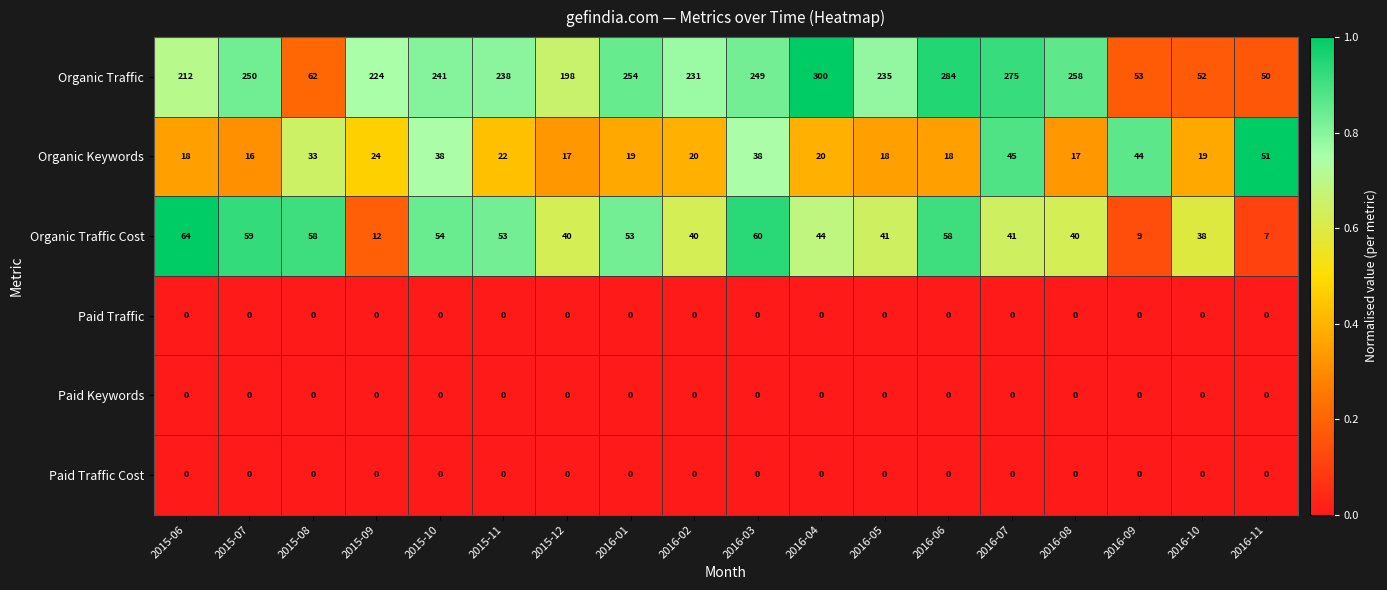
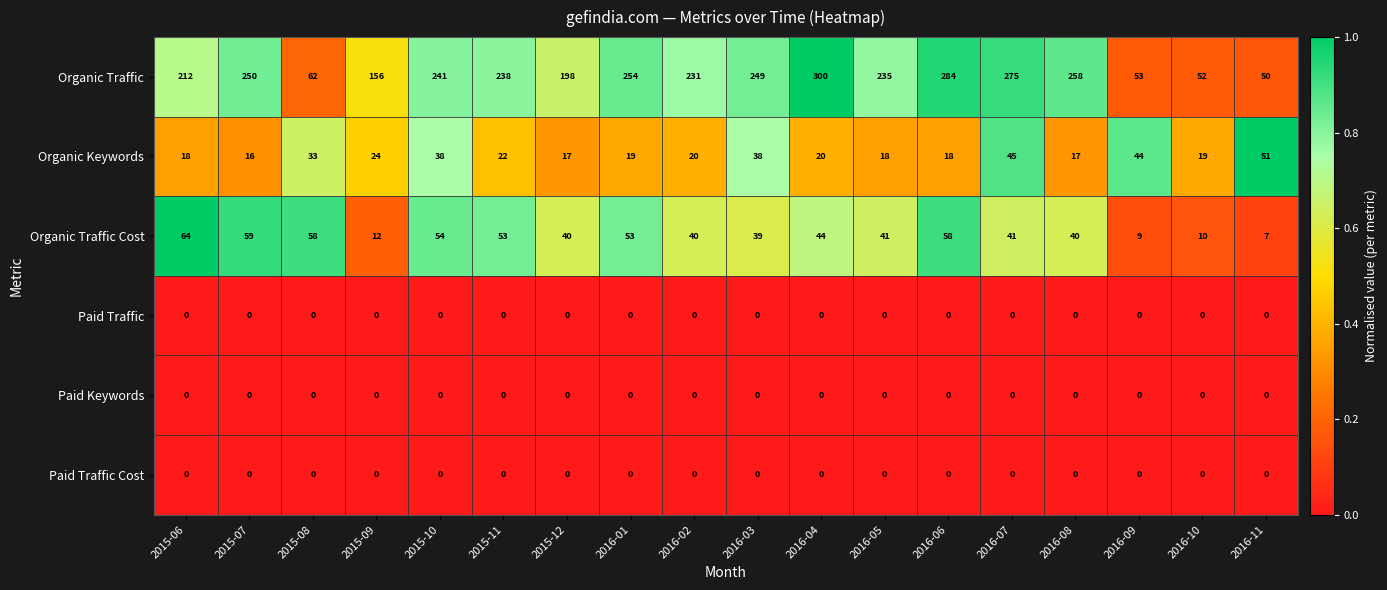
  {
    "Organic Traffic": {
      "2015-06": 212,
      "2015-07": 250,
      "2015-08": 62,
-     "2015-09": 224,
+     "2015-09": 156,
      "2015-10": 241,
      "2015-11": 238,
      "2015-12": 198,
      "2016-01": 254,
      "2016-02": 231,
      "2016-03": 249,
      "2016-04": 300,
      "2016-05": 235,
      "2016-06": 284,
      "2016-07": 275,
      "2016-08": 258,
      "2016-09": 53,
      "2016-10": 52,
      "2016-11": 50
    },
    "Organic Keywords": {
      "2015-06": 18,
      "2015-07": 16,
      "2015-08": 33,
      "2015-09": 24,
      "2015-10": 38,
      "2015-11": 22,
      "2015-12": 17,
      "2016-01": 19,
      "2016-02": 20,
      "2016-03": 38,
      "2016-04": 20,
      "2016-05": 18,
      "2016-06": 18,
      "2016-07": 45,
      "2016-08": 17,
      "2016-09": 44,
      "2016-10": 19,
      "2016-11": 51
    },
    "Organic Traffic Cost": {
      "2015-06": 64,
      "2015-07": 59,
      "2015-08": 58,
      "2015-09": 12,
      "2015-10": 54,
      "2015-11": 53,
      "2015-12": 40,
      "2016-01": 53,
      "2016-02": 40,
-     "2016-03": 60,
+     "2016-03": 39,
      "2016-04": 44,
      "2016-05": 41,
      "2016-06": 58,
      "2016-07": 41,
      "2016-08": 40,
      "2016-09": 9,
-     "2016-10": 38,
+     "2016-10": 10,
      "2016-11": 7
    },
    "Paid Traffic": {
      "2015-06": 0,
      "2015-07": 0,
      "2015-08": 0,
      "2015-09": 0,
      "2015-10": 0,
      "2015-11": 0,
      "2015-12": 0,
      "2016-01": 0,
      "2016-02": 0,
      "2016-03": 0,
      "2016-04": 0,
      "2016-05": 0,
      "2016-06": 0,
      "2016-07": 0,
      "2016-08": 0,
      "2016-09": 0,
      "2016-10": 0,
      "2016-11": 0
    },
    "Paid Keywords": {
      "2015-06": 0,
      "2015-07": 0,
      "2015-08": 0,
      "2015-09": 0,
      "2015-10": 0,
      "2015-11": 0,
      "2015-12": 0,
      "2016-01": 0,
      "2016-02": 0,
      "2016-03": 0,
      "2016-04": 0,
      "2016-05": 0,
      "2016-06": 0,
      "2016-07": 0,
      "2016-08": 0,
      "2016-09": 0,
      "2016-10": 0,
      "2016-11": 0
    },
    "Paid Traffic Cost": {
      "2015-06": 0,
      "2015-07": 0,
      "2015-08": 0,
      "2015-09": 0,
      "2015-10": 0,
      "2015-11": 0,
      "2015-12": 0,
      "2016-01": 0,
      "2016-02": 0,
      "2016-03": 0,
      "2016-04": 0,
      "2016-05": 0,
      "2016-06": 0,
      "2016-07": 0,
      "2016-08": 0,
      "2016-09": 0,
      "2016-10": 0,
      "2016-11": 0
    }
  }
